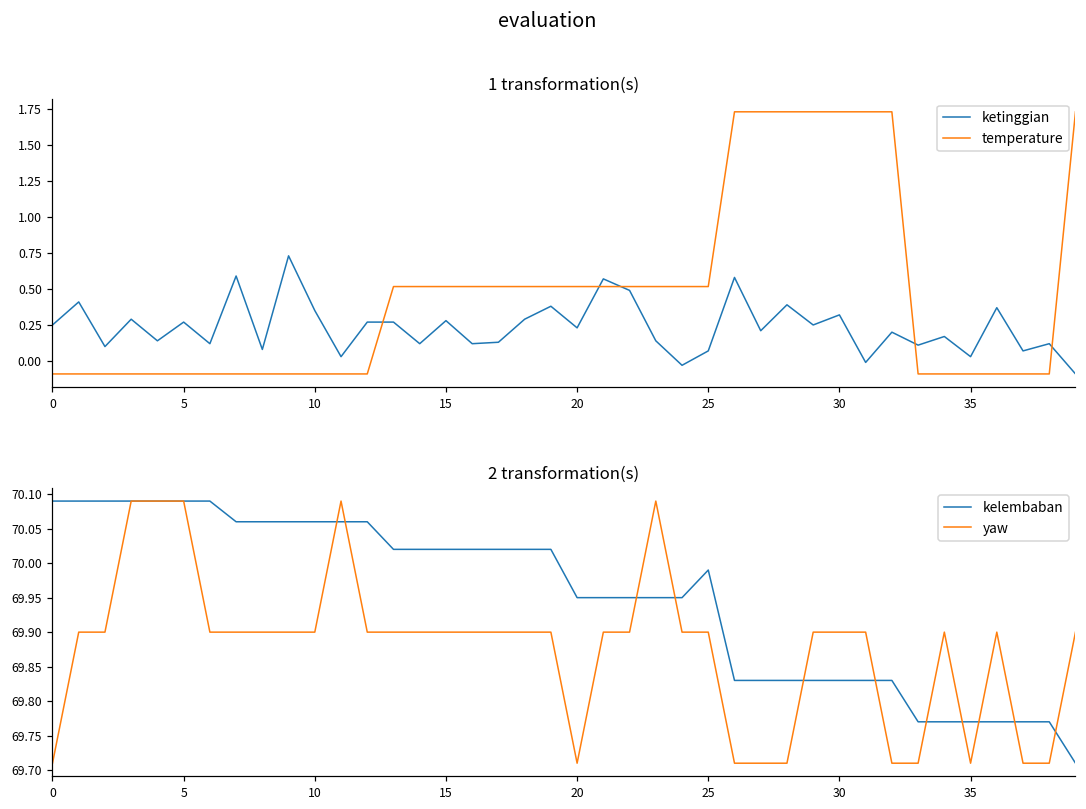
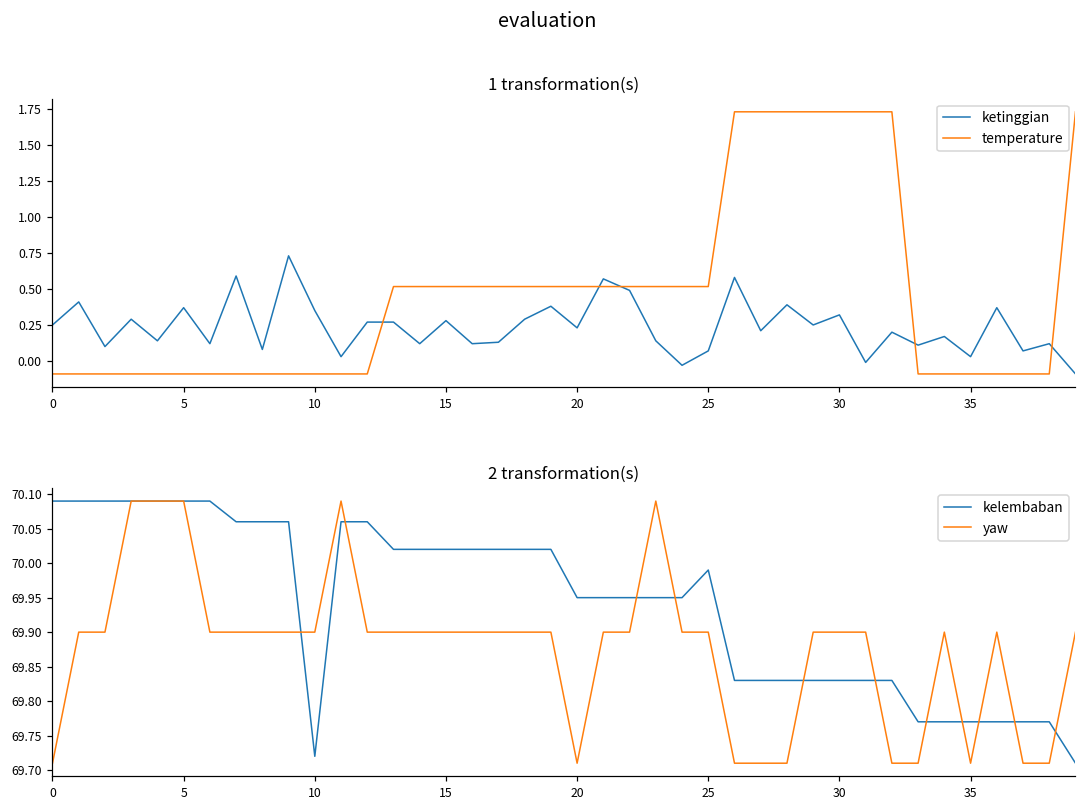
  {
    "1 transformation(s)": {
      "ketinggian": {
        "0": 0.25,
-       "5": 0.27,
+       "5": 0.37,
        "10": 0.35,
        "15": 0.28,
        "20": 0.23,
        "25": 0.07,
        "30": 0.32,
        "35": 0.03
      },
      "temperature": {
        "0": -0.09,
        "5": -0.09,
        "10": -0.09,
        "15": 0.52,
        "20": 0.52,
        "25": 0.52,
        "30": 1.73,
        "35": -0.09
      }
    },
    "2 transformation(s)": {
      "kelembaban": {
        "0": 70.09,
-       "10": 70.06,
+       "10": 69.72,
        "15": 70.02,
        "20": 69.95,
        "25": 69.99,
        "30": 69.83,
        "35": 69.77
      },
      "yaw": {
        "0": 69.71,
        "10": 69.90,
        "15": 69.90,
        "20": 69.71,
        "25": 69.90,
        "30": 69.90,
        "35": 69.71
      }
    }
  }
